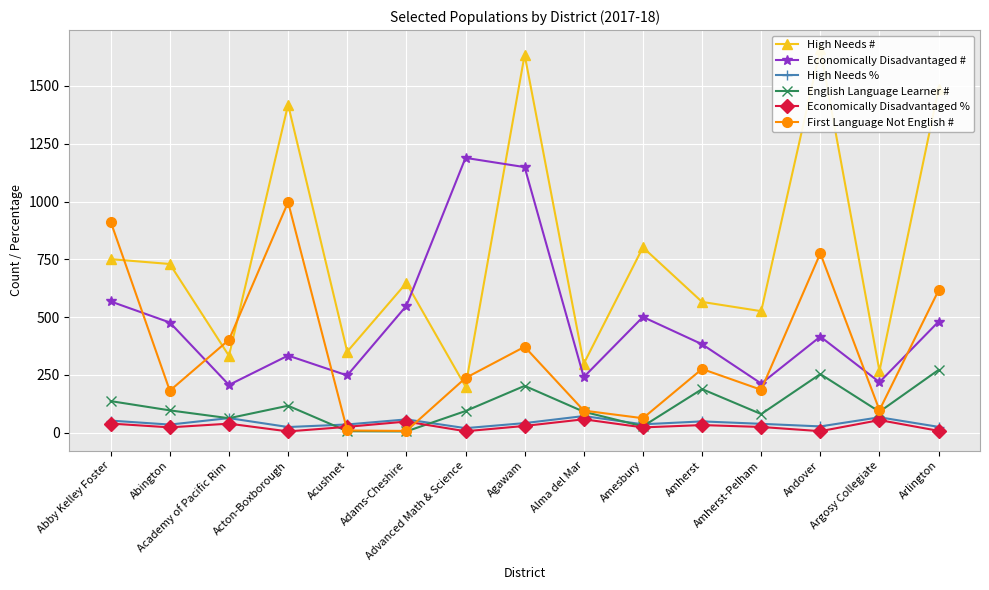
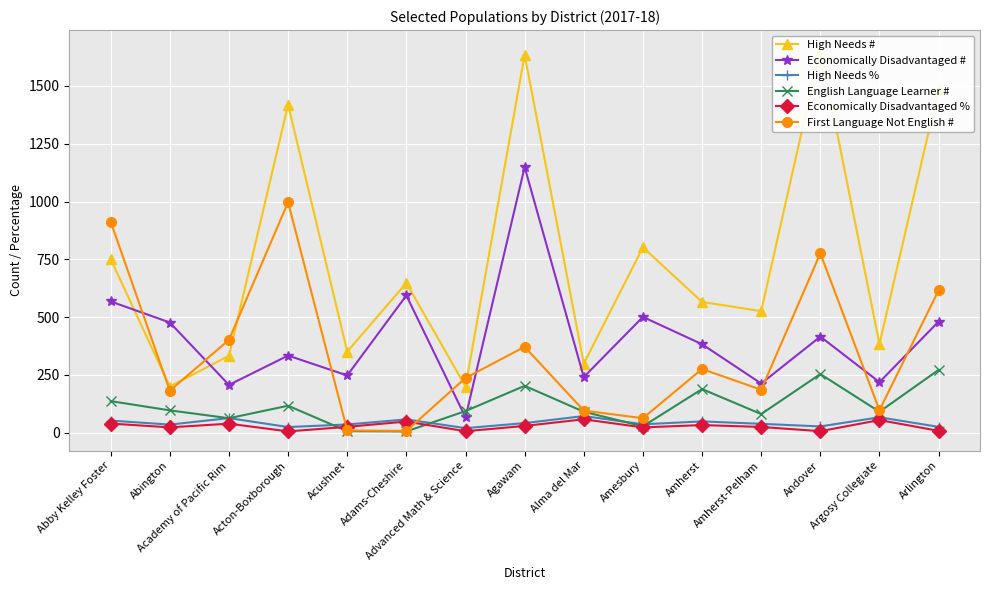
  {
    "High Needs #": {
      "Abby Kelley Foster": 750,
-     "Abington": 730,
+     "Abington": 200,
      "Academy of Pacific Rim": 330,
      "Acton-Boxborough": 1420,
      "Acushnet": 350,
      "Adams-Cheshire": 650,
      "Advanced Math & Science": 200,
      "Agawam": 1640,
      "Alma del Mar": 300,
      "Amesbury": 800,
      "Amherst": 570,
      "Amherst-Pelham": 530,
-     "Argosy Collegiate": 270
+     "Argosy Collegiate": 380
    },
    "Economically Disadvantaged #": {
      "Abby Kelley Foster": 570,
      "Abington": 480,
      "Academy of Pacific Rim": 210,
      "Acton-Boxborough": 330,
      "Acushnet": 250,
-     "Adams-Cheshire": 550,
-     "Advanced Math & Science": 1190,
+     "Adams-Cheshire": 590,
+     "Advanced Math & Science": 70,
      "Agawam": 1150,
      "Alma del Mar": 240,
      "Amesbury": 500,
      "Amherst": 380,
      "Amherst-Pelham": 210,
      "Andover": 420,
      "Argosy Collegiate": 220,
      "Arlington": 480
    },
    "High Needs %": {
      "Abby Kelley Foster": 50,
      "Abington": 40,
      "Acton-Boxborough": 20,
      "Advanced Math & Science": 20,
      "Agawam": 40,
      "Alma del Mar": 70,
      "Amherst": 50,
      "Amherst-Pelham": 40,
      "Andover": 30,
      "Argosy Collegiate": 70,
      "Arlington": 30
    },
    "English Language Learner #": {
      "Abby Kelley Foster": 140,
      "Abington": 100,
      "Acton-Boxborough": 120,
      "Advanced Math & Science": 90,
      "Agawam": 200,
      "Amherst": 190,
      "Amherst-Pelham": 80,
      "Andover": 250,
      "Arlington": 270
    },
    "Economically Disadvantaged %": {
      "Abby Kelley Foster": 40,
      "Abington": 20,
      "Academy of Pacific Rim": 40,
      "Acton-Boxborough": 10,
      "Advanced Math & Science": 10,
      "Agawam": 30,
      "Alma del Mar": 60,
      "Amherst": 30,
      "Amherst-Pelham": 30,
      "Andover": 10,
      "Argosy Collegiate": 60,
      "Arlington": 10
    },
    "First Language Not English #": {
      "Abby Kelley Foster": 910,
      "Abington": 180,
      "Academy of Pacific Rim": 400,
      "Acton-Boxborough": 1000,
      "Advanced Math & Science": 240,
      "Agawam": 370,
      "Amesbury": 60,
      "Amherst": 280,
      "Amherst-Pelham": 190,
      "Andover": 780,
      "Arlington": 620
    }
  }
